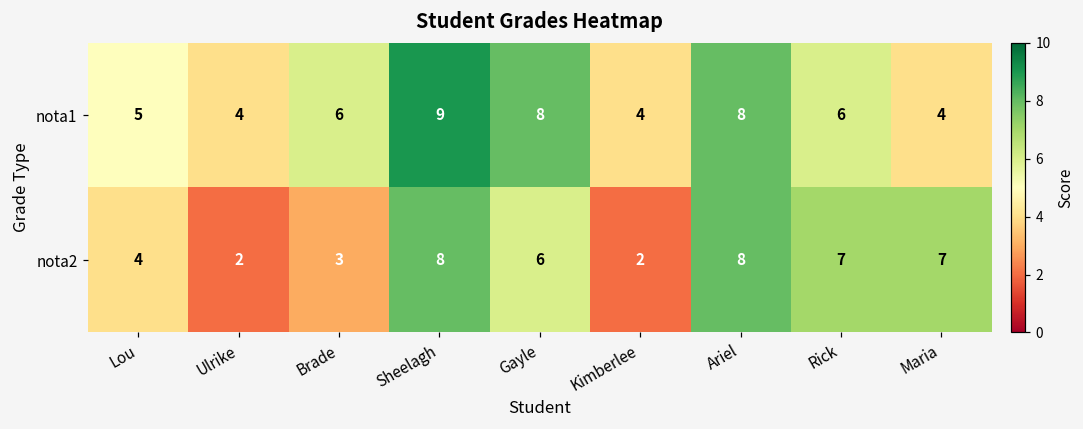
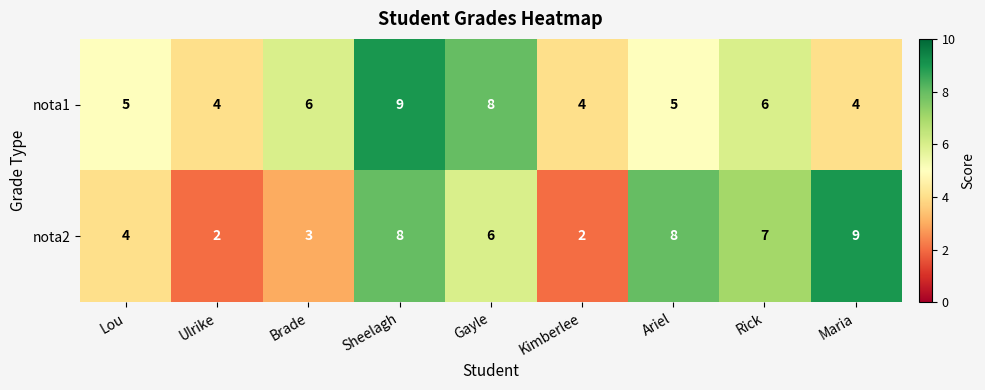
  {
    "nota1": {
      "Lou": 5,
      "Ulrike": 4,
      "Brade": 6,
      "Sheelagh": 9,
      "Gayle": 8,
      "Kimberlee": 4,
-     "Ariel": 8,
+     "Ariel": 5,
      "Rick": 6,
      "Maria": 4
    },
    "nota2": {
      "Lou": 4,
      "Ulrike": 2,
      "Brade": 3,
      "Sheelagh": 8,
      "Gayle": 6,
      "Kimberlee": 2,
      "Ariel": 8,
      "Rick": 7,
-     "Maria": 7
+     "Maria": 9
    }
  }
